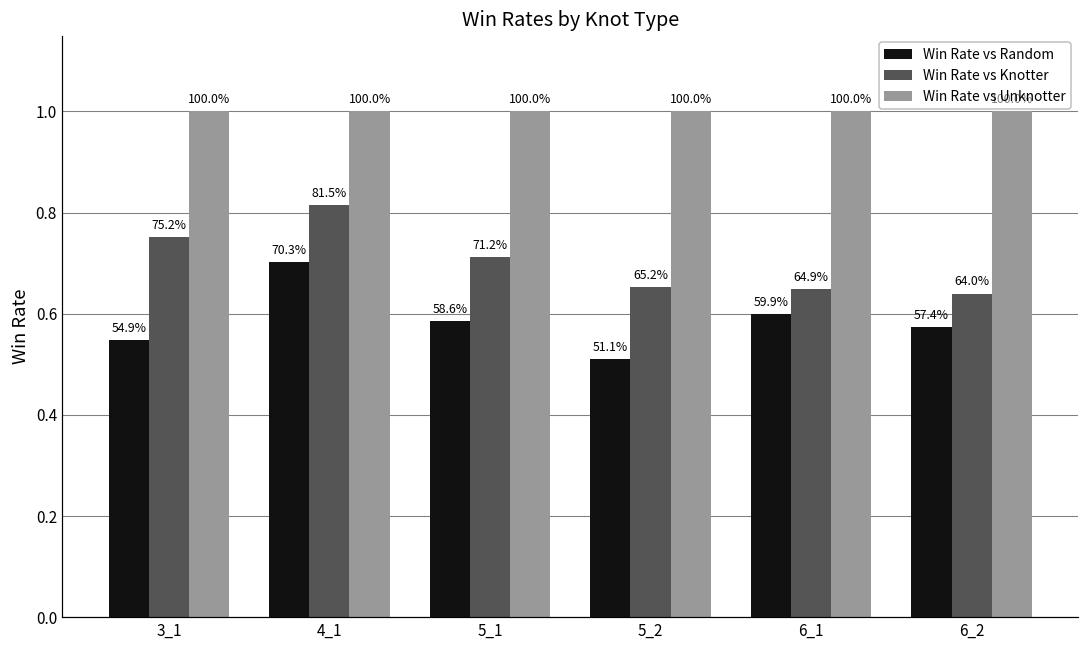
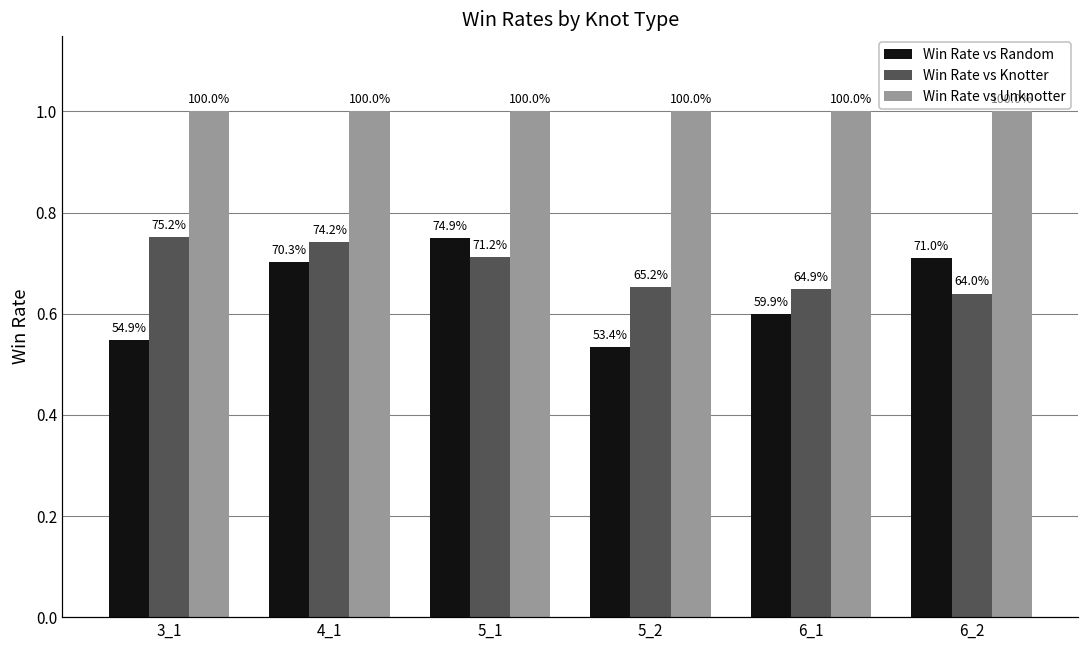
  {
    "Win Rate vs Random": {
      "3_1": "54.9%",
      "4_1": "70.3%",
-     "5_1": "58.6%",
-     "5_2": "51.1%",
+     "5_1": "74.9%",
+     "5_2": "53.4%",
      "6_1": "59.9%",
-     "6_2": "57.4%"
+     "6_2": "71.0%"
    },
    "Win Rate vs Knotter": {
      "3_1": "75.2%",
-     "4_1": "81.5%",
+     "4_1": "74.2%",
      "5_1": "71.2%",
      "5_2": "65.2%",
      "6_1": "64.9%",
      "6_2": "64.0%"
    },
    "Win Rate vs Unknotter": {
      "3_1": "100.0%",
      "4_1": "100.0%",
      "5_1": "100.0%",
      "5_2": "100.0%",
      "6_1": "100.0%"
    }
  }
